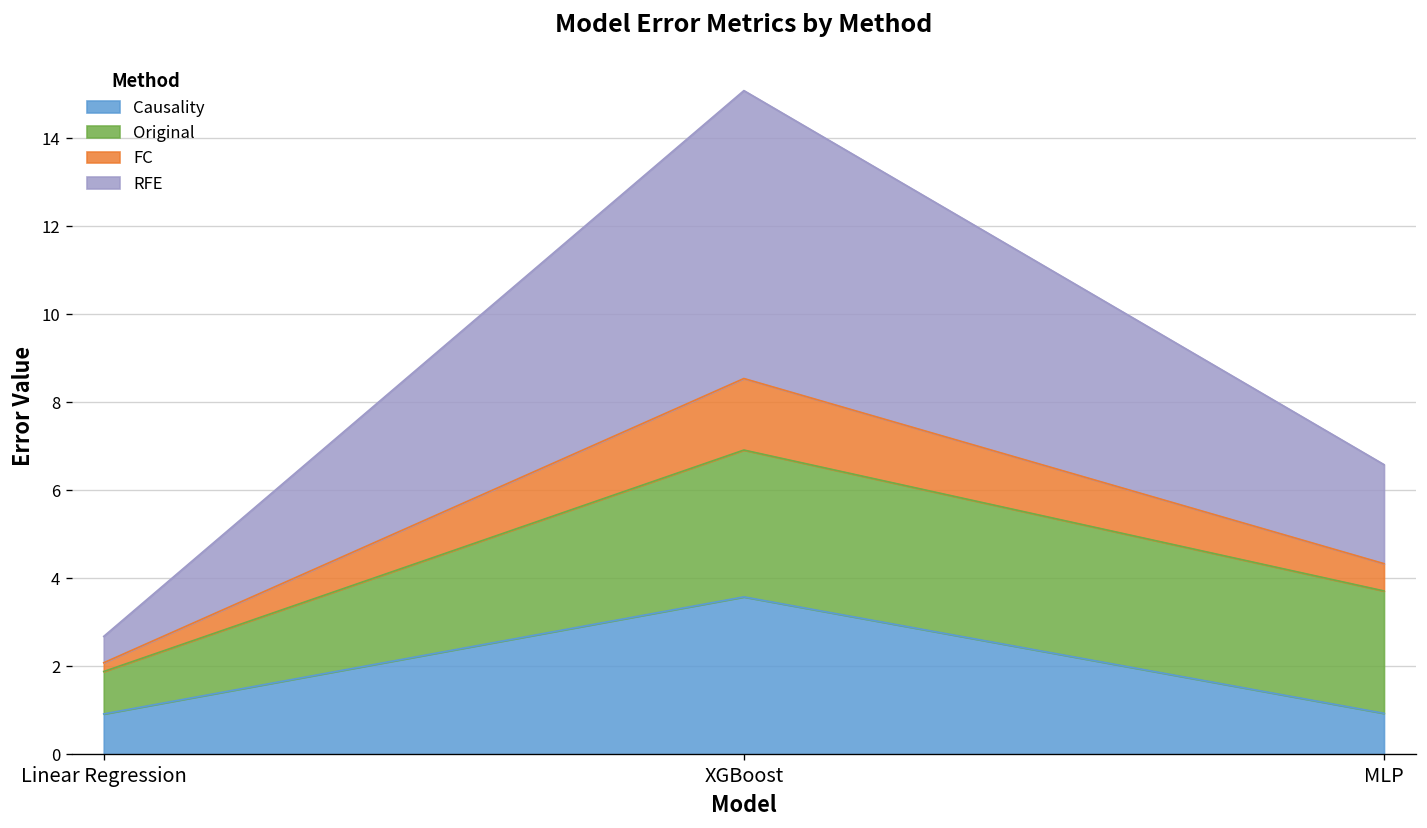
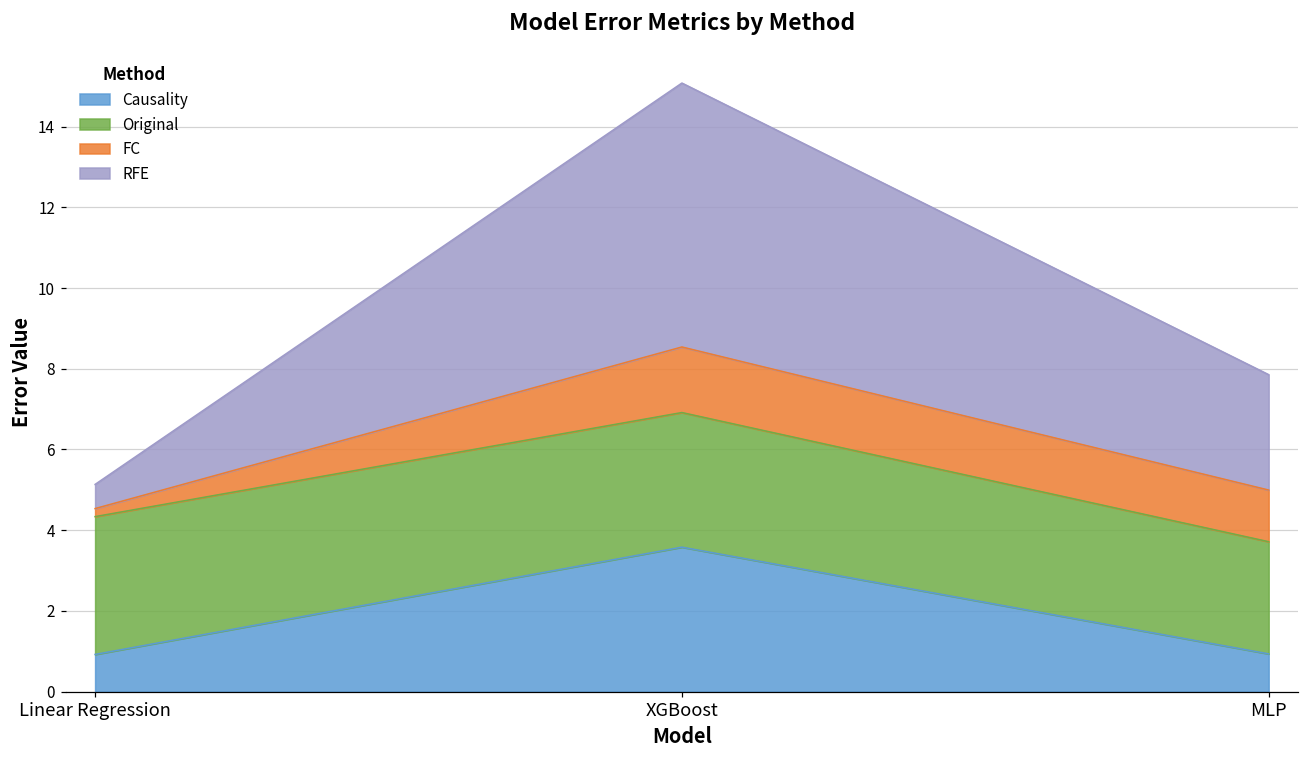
  {
    "Causality": {
      "Linear Regression": 0.9,
      "XGBoost": 3.6,
      "MLP": 0.9
    },
    "Original": {
-     "Linear Regression": 1.0,
+     "Linear Regression": 3.4,
      "XGBoost": 3.3,
      "MLP": 2.8
    },
    "FC": {
      "Linear Regression": 0.2,
      "XGBoost": 1.6,
-     "MLP": 0.6
+     "MLP": 1.3
    },
    "RFE": {
      "Linear Regression": 0.6,
      "XGBoost": 6.5,
-     "MLP": 2.3
+     "MLP": 2.9
    }
  }
